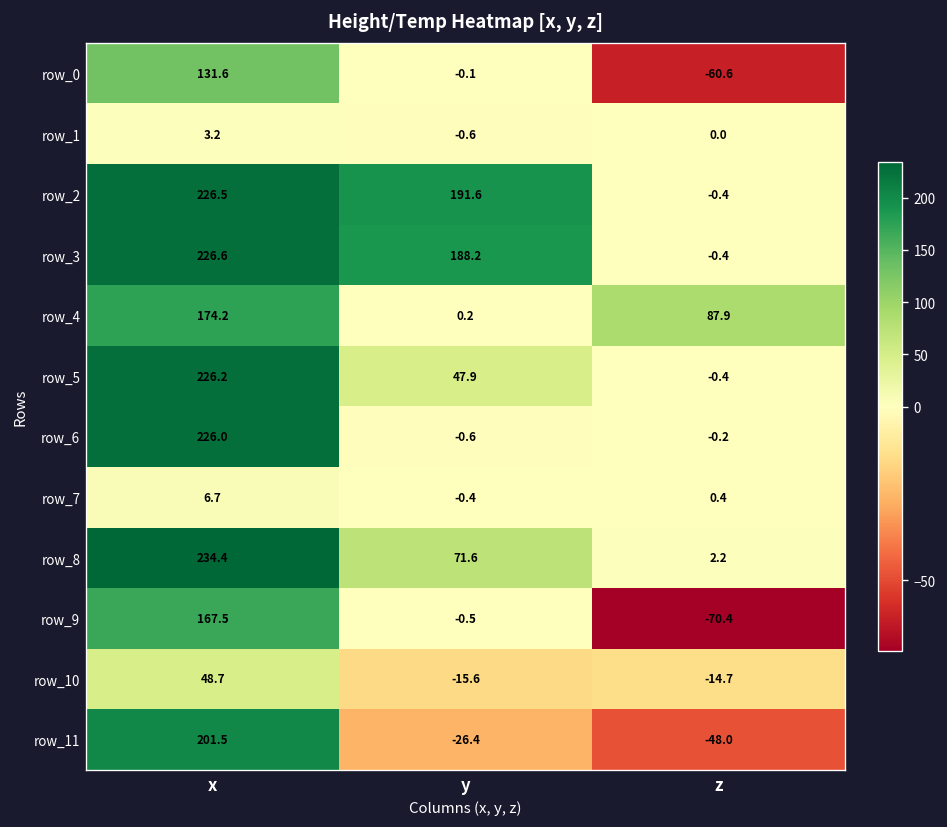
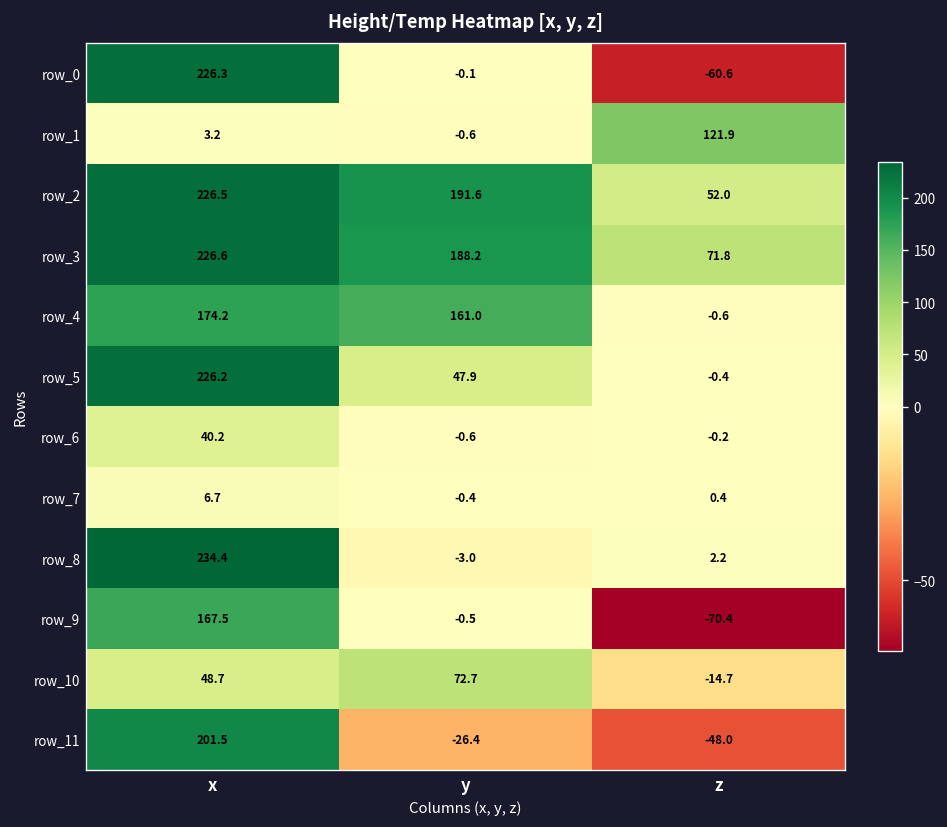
  {
    "row_0": {
-     "x": 131.6,
+     "x": 226.3,
      "y": -0.1,
      "z": -60.6
    },
    "row_1": {
      "x": 3.2,
      "y": -0.6,
-     "z": 0.0
+     "z": 121.9
    },
    "row_2": {
      "x": 226.5,
      "y": 191.6,
-     "z": -0.4
+     "z": 52.0
    },
    "row_3": {
      "x": 226.6,
      "y": 188.2,
-     "z": -0.4
+     "z": 71.8
    },
    "row_4": {
      "x": 174.2,
-     "y": 0.2,
-     "z": 87.9
+     "y": 161.0,
+     "z": -0.6
    },
    "row_5": {
      "x": 226.2,
      "y": 47.9,
      "z": -0.4
    },
    "row_6": {
-     "x": 226.0,
+     "x": 40.2,
      "y": -0.6,
      "z": -0.2
    },
    "row_7": {
      "x": 6.7,
      "y": -0.4,
      "z": 0.4
    },
    "row_8": {
      "x": 234.4,
-     "y": 71.6,
+     "y": -3.0,
      "z": 2.2
    },
    "row_9": {
      "x": 167.5,
      "y": -0.5,
      "z": -70.4
    },
    "row_10": {
      "x": 48.7,
-     "y": -15.6,
+     "y": 72.7,
      "z": -14.7
    },
    "row_11": {
      "x": 201.5,
      "y": -26.4,
      "z": -48.0
    }
  }
